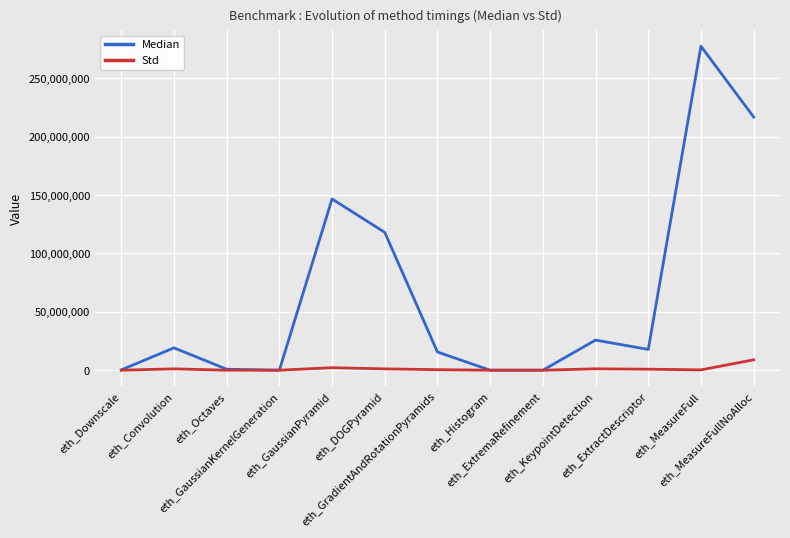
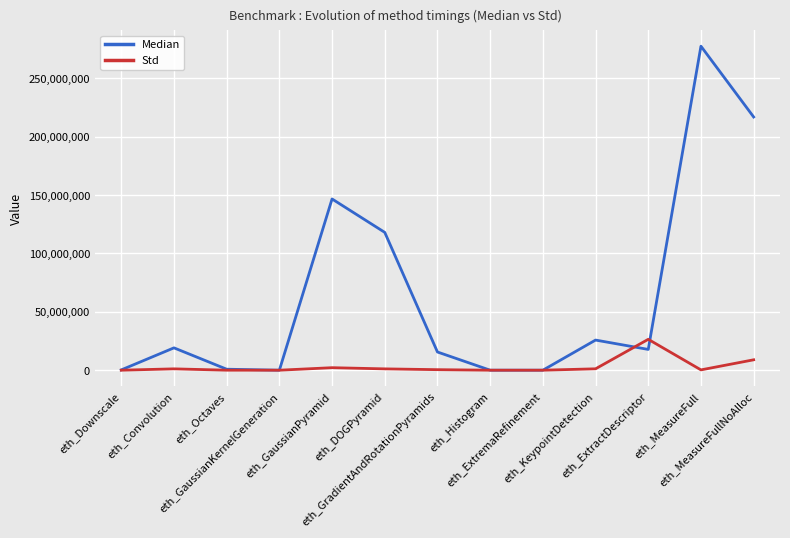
  {
    "Median": {
      "eth_Convolution": "19,000,000",
      "eth_GaussianPyramid": "147,000,000",
      "eth_DOGPyramid": "118,000,000",
      "eth_GradientAndRotationPyramids": "16,000,000",
      "eth_KeypointDetection": "26,000,000",
      "eth_ExtractDescriptor": "18,000,000",
      "eth_MeasureFull": "278,000,000",
      "eth_MeasureFullNoAlloc": "217,000,000"
    },
    "Std": {
      "eth_Convolution": "1,000,000",
      "eth_GaussianPyramid": "2,000,000",
      "eth_DOGPyramid": "1,000,000",
      "eth_GradientAndRotationPyramids": "0",
      "eth_KeypointDetection": "1,000,000",
-     "eth_ExtractDescriptor": "1,000,000",
+     "eth_ExtractDescriptor": "26,000,000",
      "eth_MeasureFull": "0",
      "eth_MeasureFullNoAlloc": "9,000,000"
    }
  }
